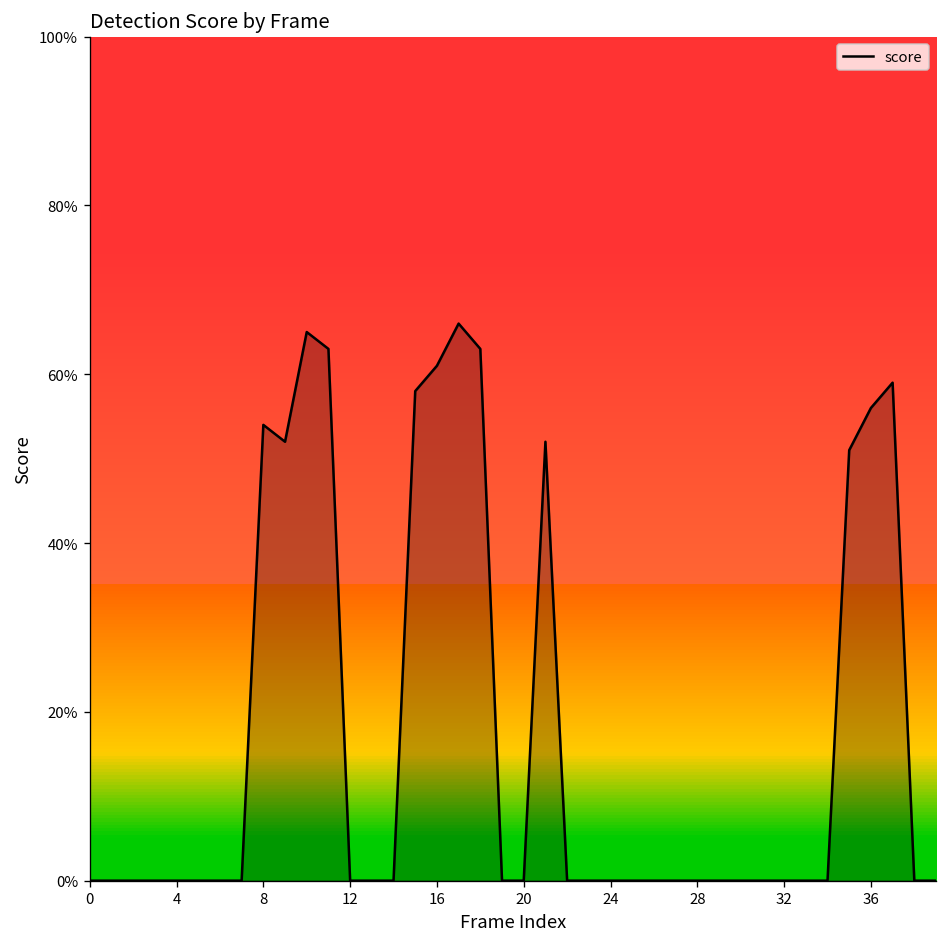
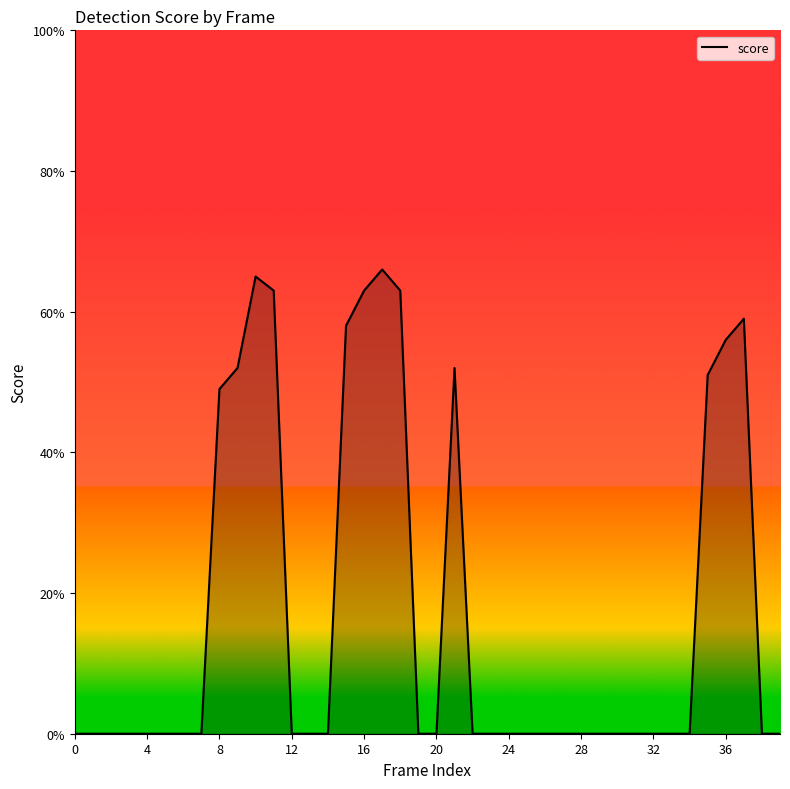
  {
-   "8": "54%",
-   "16": "61%",
+   "8": "49%",
+   "16": "63%",
    "36": "56%"
  }
